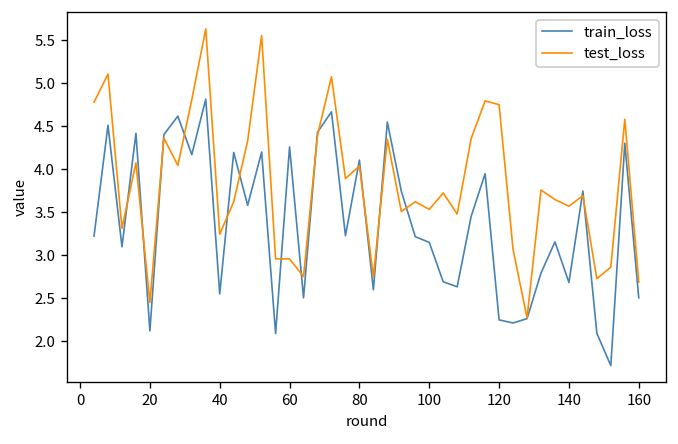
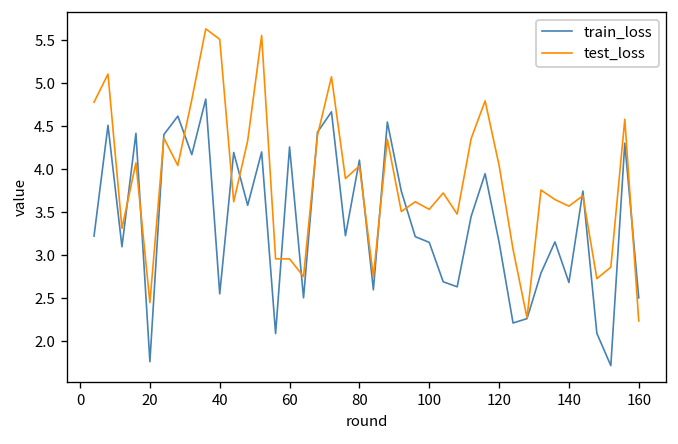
  {
    "train_loss": {
-     "20": 2.1,
+     "20": 1.8,
      "40": 2.5,
      "60": 4.3,
      "80": 4.1,
      "100": 3.1,
-     "120": 2.2,
+     "120": 3.2,
      "140": 2.7,
      "160": 2.5
    },
    "test_loss": {
      "20": 2.4,
-     "40": 3.2,
+     "40": 5.5,
      "60": 3.0,
      "80": 4.0,
      "100": 3.5,
-     "120": 4.7,
+     "120": 4.0,
      "140": 3.6,
-     "160": 2.7
+     "160": 2.2
    }
  }
